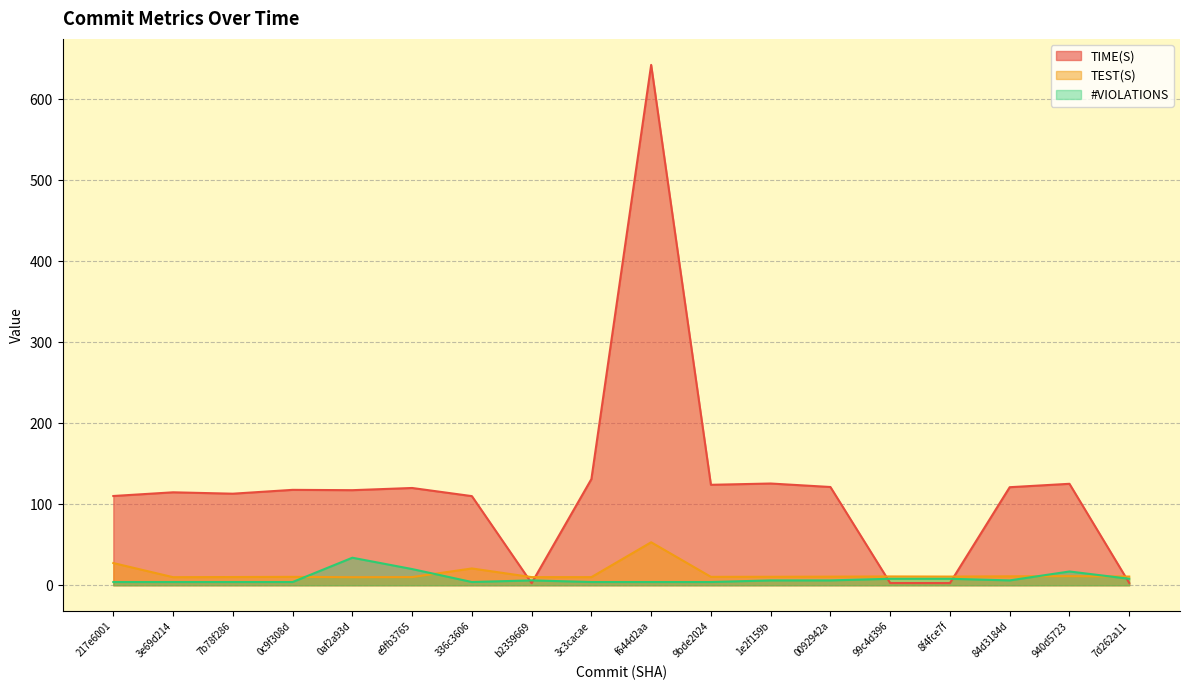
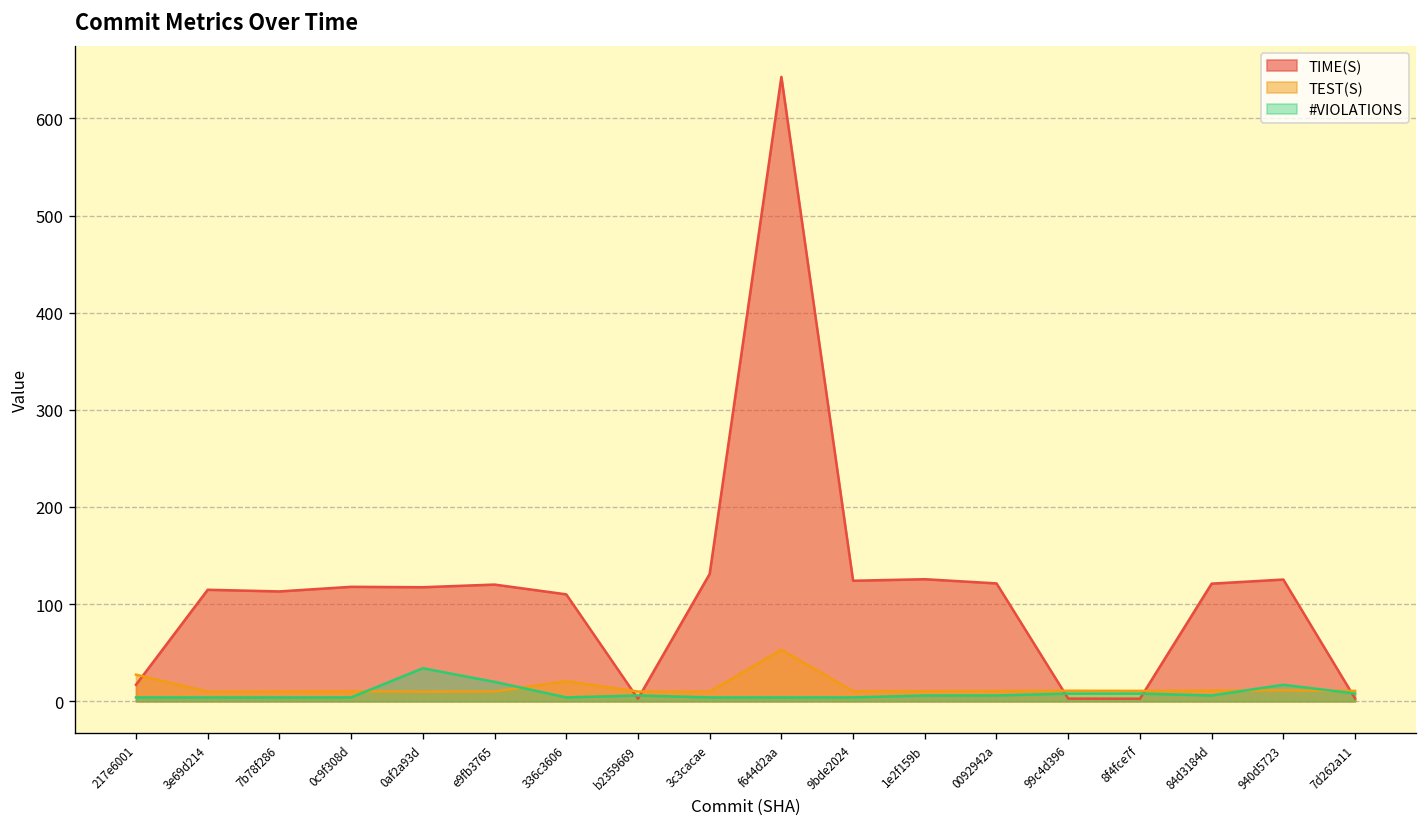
  {
    "TIME(S)": {
-     "217e6001": 110,
+     "217e6001": 20,
      "3e69d214": 110,
      "7b78f286": 110,
      "0c9f308d": 120,
      "0af2a93d": 120,
      "e9fb3765": 120,
      "336c3606": 110,
      "b2359669": 0,
      "3c3cacae": 130,
      "f644d2aa": 640,
      "9bde2024": 120,
      "1e2f159b": 130,
      "0092942a": 120,
      "99c4d396": 0,
      "8f4fce7f": 0,
      "84d3184d": 120,
      "940d5723": 130,
      "7d262a11": 0
    },
    "TEST(S)": {
      "217e6001": 30,
      "3e69d214": 10,
      "7b78f286": 10,
      "0c9f308d": 10,
      "0af2a93d": 10,
      "e9fb3765": 10,
      "336c3606": 20,
      "b2359669": 10,
      "3c3cacae": 10,
      "f644d2aa": 50,
      "9bde2024": 10,
      "1e2f159b": 10,
      "0092942a": 10,
      "84d3184d": 10,
      "940d5723": 10
    },
    "#VIOLATIONS": {
      "217e6001": 0,
      "3e69d214": 0,
      "7b78f286": 0,
      "0c9f308d": 0,
      "0af2a93d": 30,
      "e9fb3765": 20,
      "336c3606": 0,
      "b2359669": 10,
      "3c3cacae": 0,
      "f644d2aa": 0,
      "9bde2024": 0,
      "1e2f159b": 10,
      "0092942a": 10,
      "84d3184d": 10,
      "940d5723": 20
    }
  }
